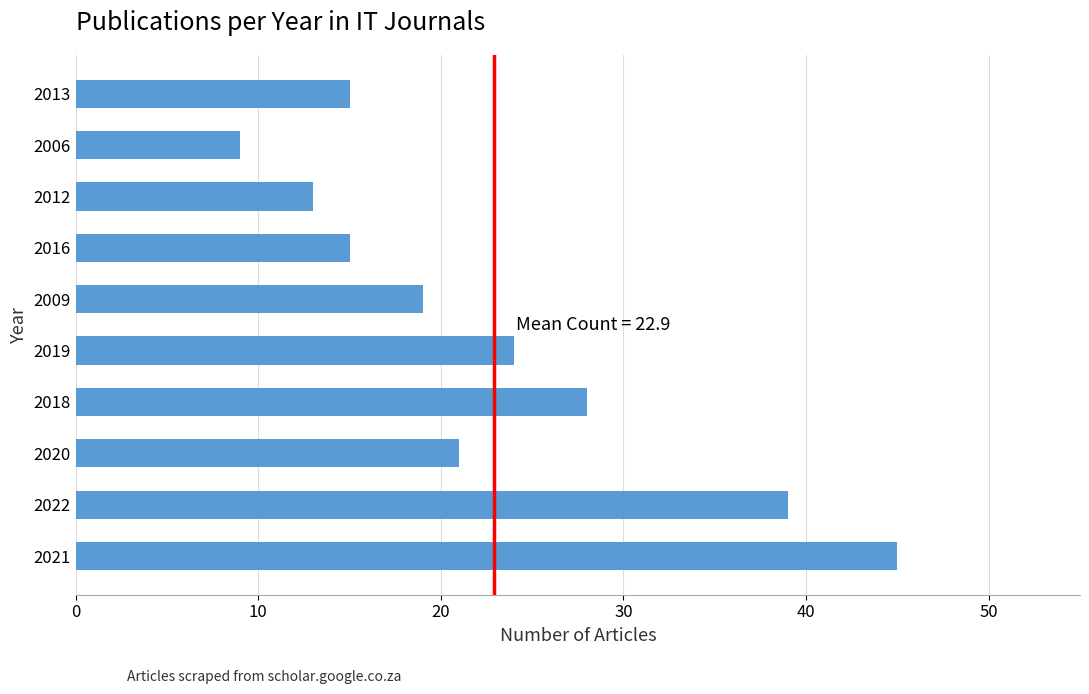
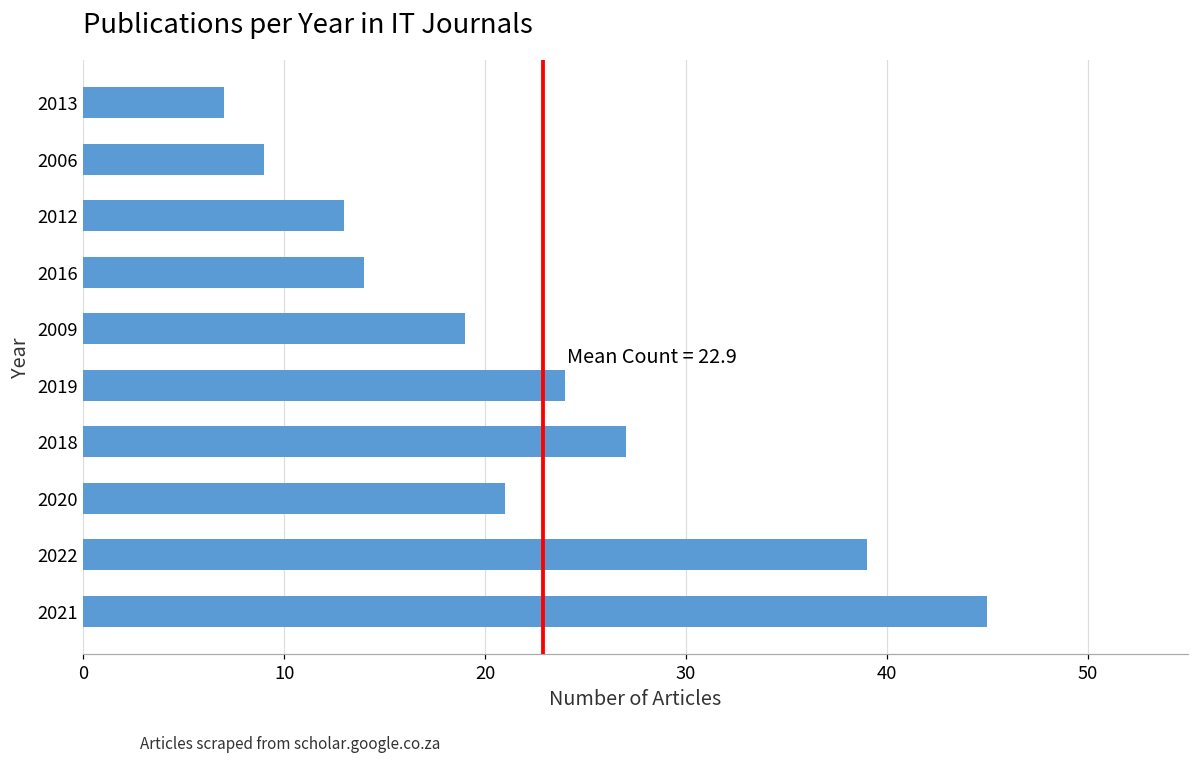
  {
-   "2013": 15,
+   "2013": 7,
    "2006": 9,
    "2012": 13,
-   "2016": 15,
+   "2016": 14,
    "2009": 19,
-   "2018": 28,
+   "2018": 27,
    "2020": 21,
    "2022": 39,
    "2021": 45
  }
